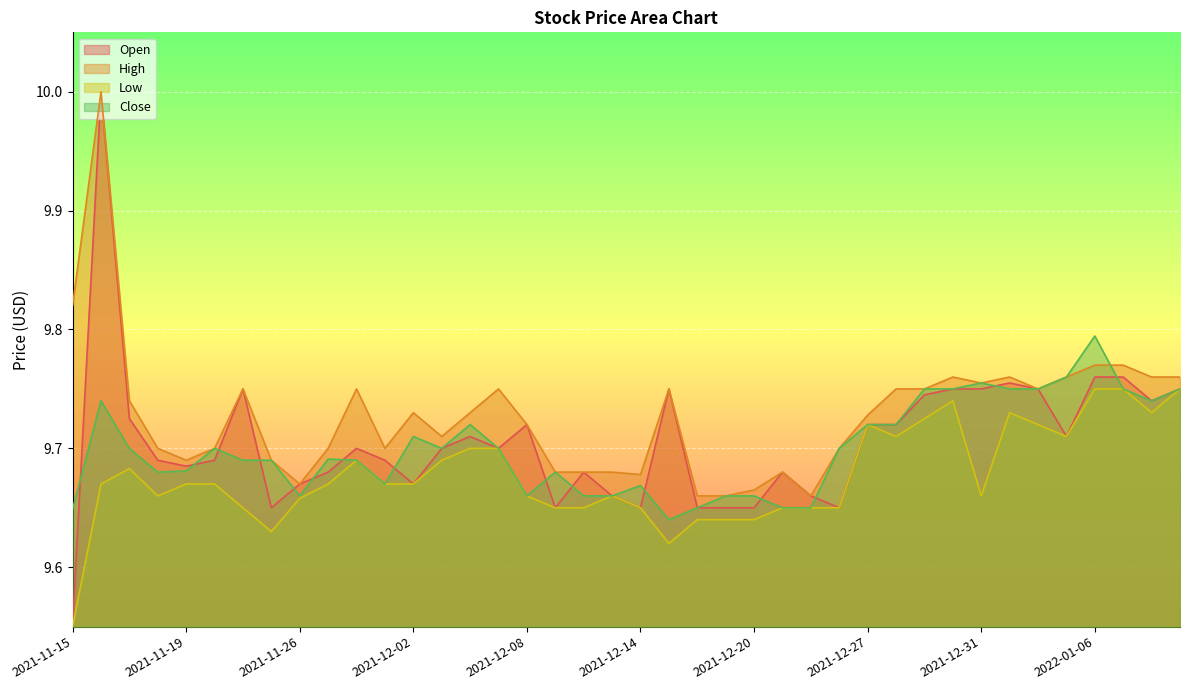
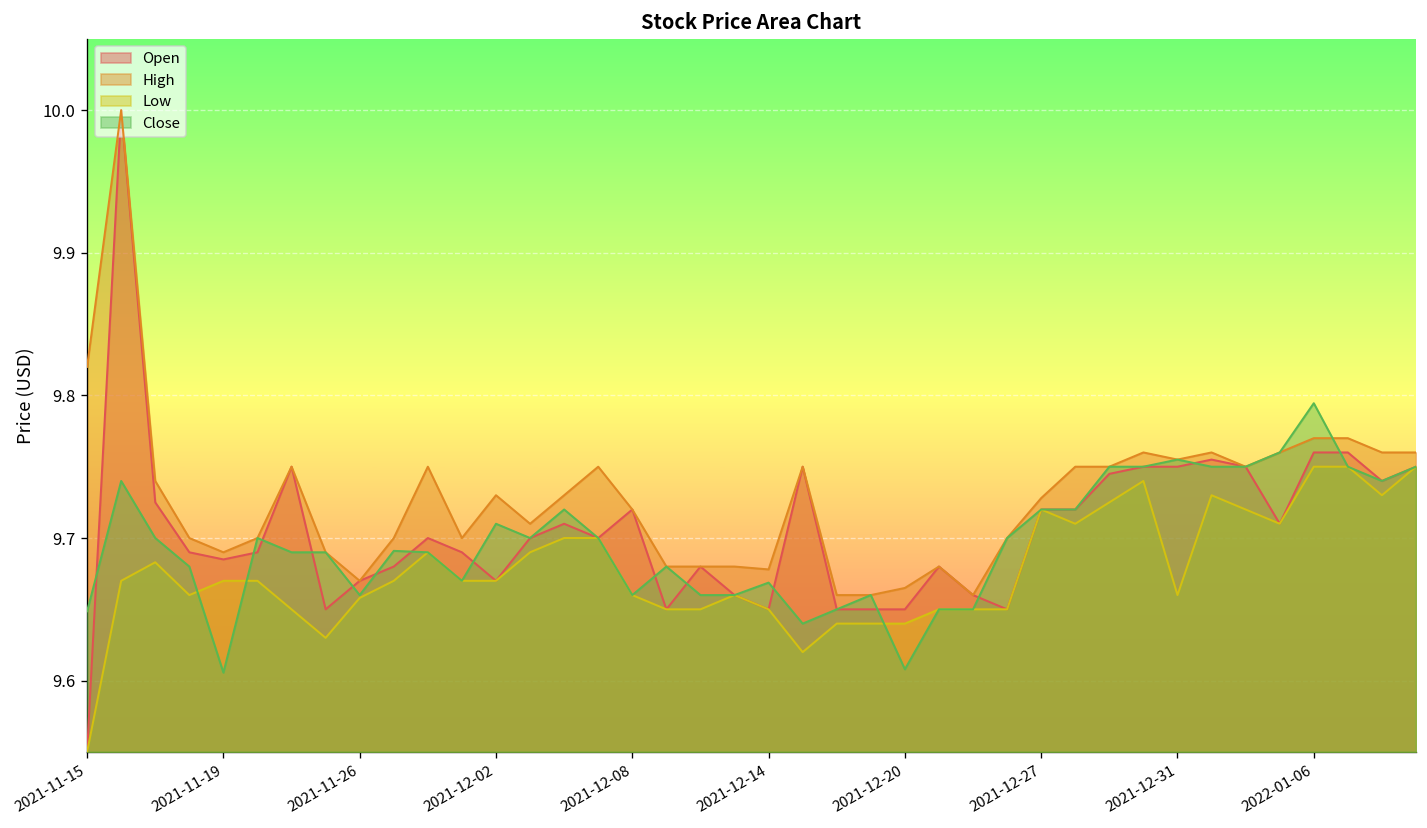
  {
    "Close": {
      "2021-11-15": 9.649,
-     "2021-11-19": 9.681,
+     "2021-11-19": 9.606,
      "2021-12-02": 9.710,
      "2021-12-14": 9.669,
-     "2021-12-20": 9.660,
+     "2021-12-20": 9.608,
      "2022-01-06": 9.795
    }
  }
